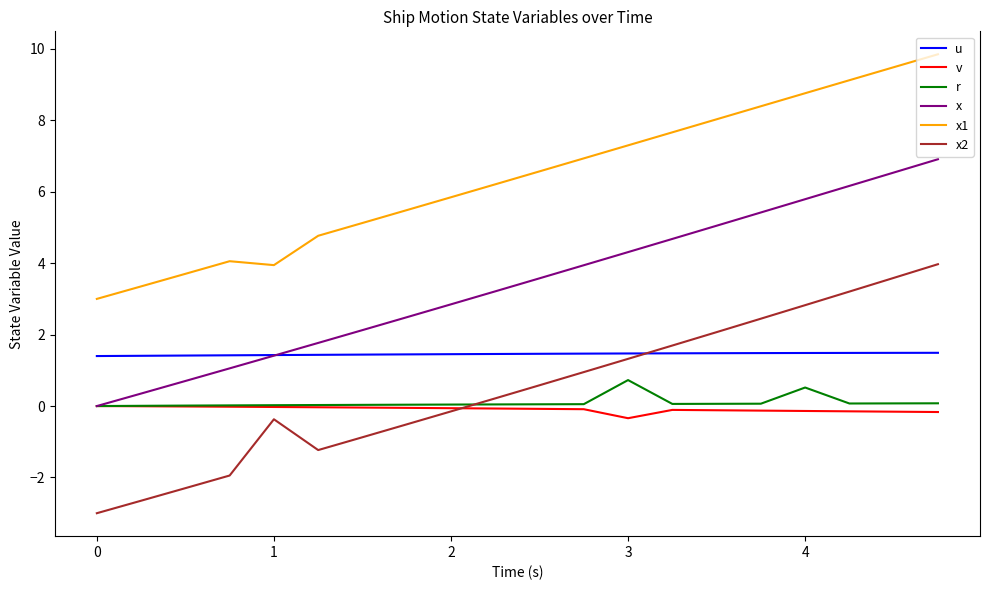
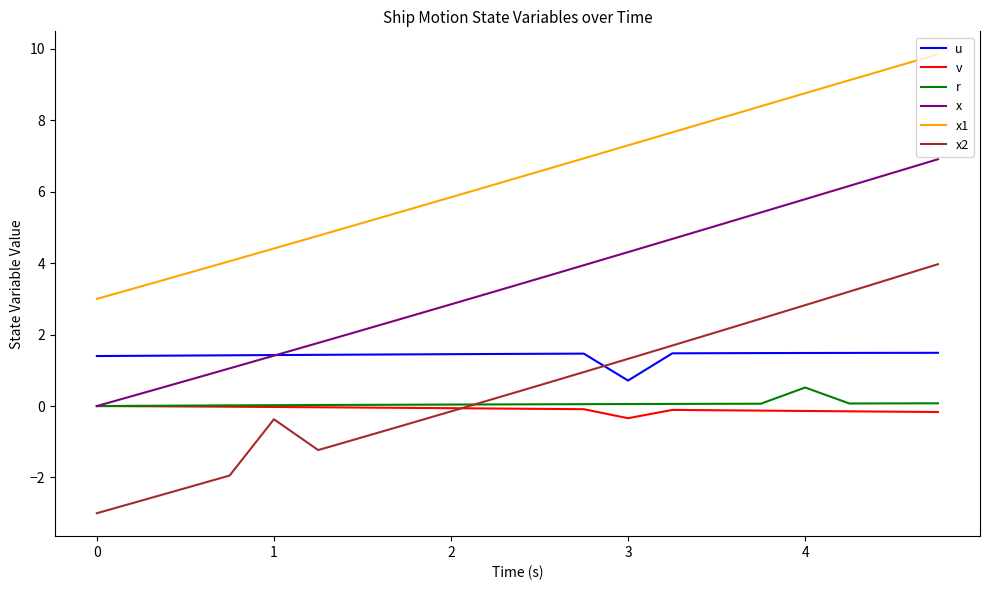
  {
    "u": {
      "0": 1.4,
      "2": 1.5,
-     "3": 1.5,
+     "3": 0.7,
      "4": 1.5
    },
    "v": {
      "2": -0.1,
      "3": -0.3,
      "4": -0.1
    },
    "r": {
      "2": 0.0,
-     "3": 0.7,
+     "3": 0.1,
      "4": 0.5
    },
    "x": {
      "2": 2.8,
      "3": 4.3,
      "4": 5.8
    },
    "x1": {
      "0": 3.0,
-     "1": 3.9,
+     "1": 4.4,
      "2": 5.8,
      "3": 7.3,
      "4": 8.8
    },
    "x2": {
      "0": -3.0,
      "1": -0.4,
      "2": -0.1,
      "3": 1.3,
      "4": 2.8
    }
  }
